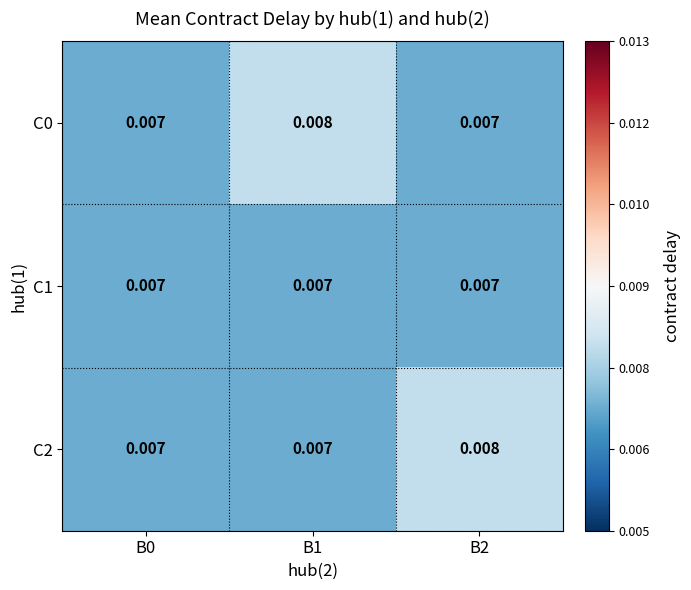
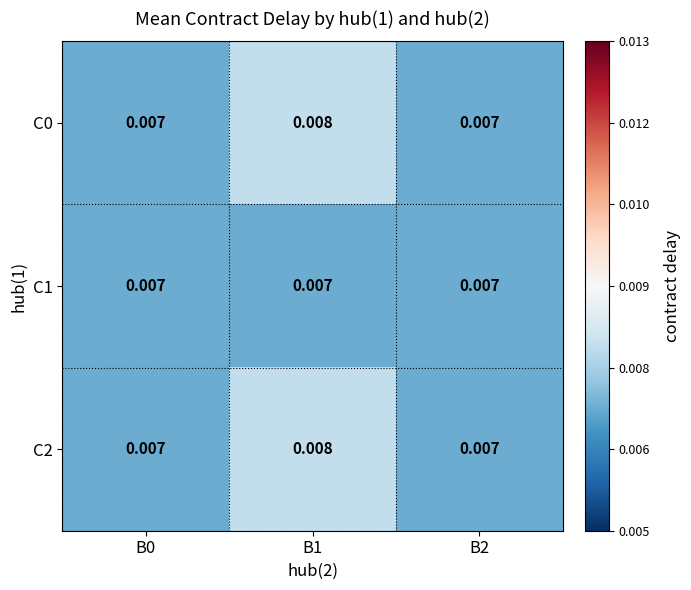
  {
    "C0": {
      "B0": 0.007,
      "B1": 0.008,
      "B2": 0.007
    },
    "C1": {
      "B0": 0.007,
      "B1": 0.007,
      "B2": 0.007
    },
    "C2": {
      "B0": 0.007,
-     "B1": 0.007,
-     "B2": 0.008
+     "B1": 0.008,
+     "B2": 0.007
    }
  }
